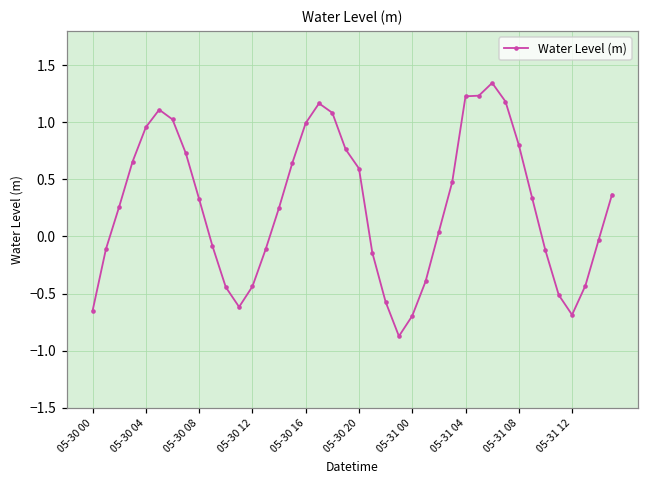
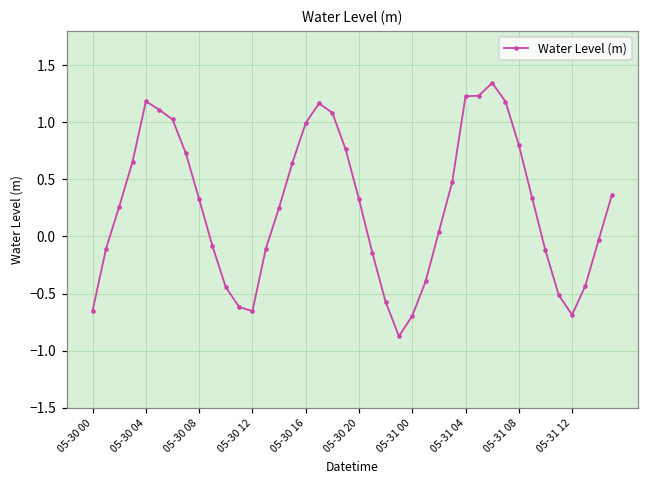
  {
    "05-30 00": -0.65,
-   "05-30 04": 0.96,
+   "05-30 04": 1.19,
    "05-30 08": 0.33,
-   "05-30 12": -0.44,
+   "05-30 12": -0.65,
    "05-30 16": 0.99,
-   "05-30 20": 0.60,
+   "05-30 20": 0.33,
    "05-31 00": -0.70,
    "05-31 04": 1.23,
    "05-31 08": 0.80,
    "05-31 12": -0.69
  }
